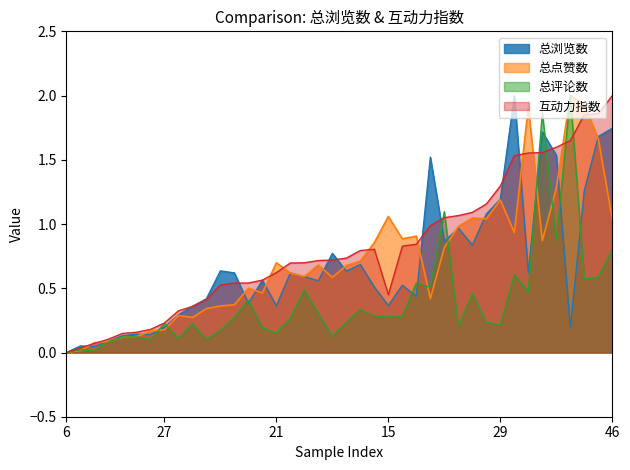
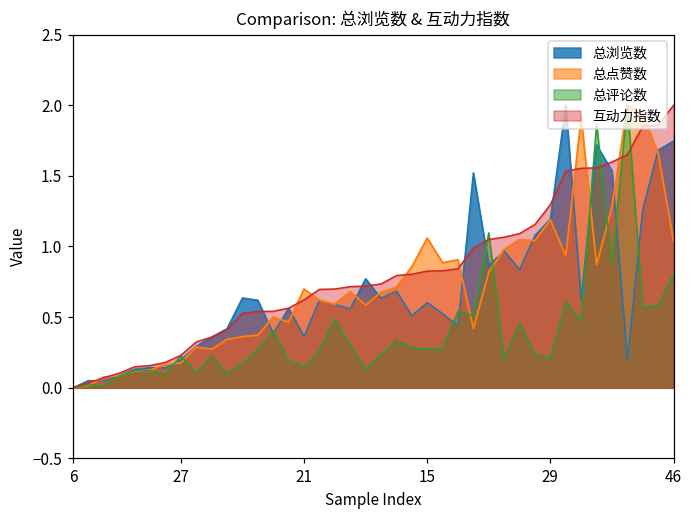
  {
    "总浏览数": {
-     "15": 0.37,
+     "15": 0.60,
      "46": 1.75
    },
    "总点赞数": {
      "15": 1.06,
      "46": 1.04
    },
    "总评论数": {
      "15": 0.28,
      "46": 0.80
    },
    "互动力指数": {
-     "15": 0.45,
+     "15": 0.83,
      "46": 2.00
    }
  }
